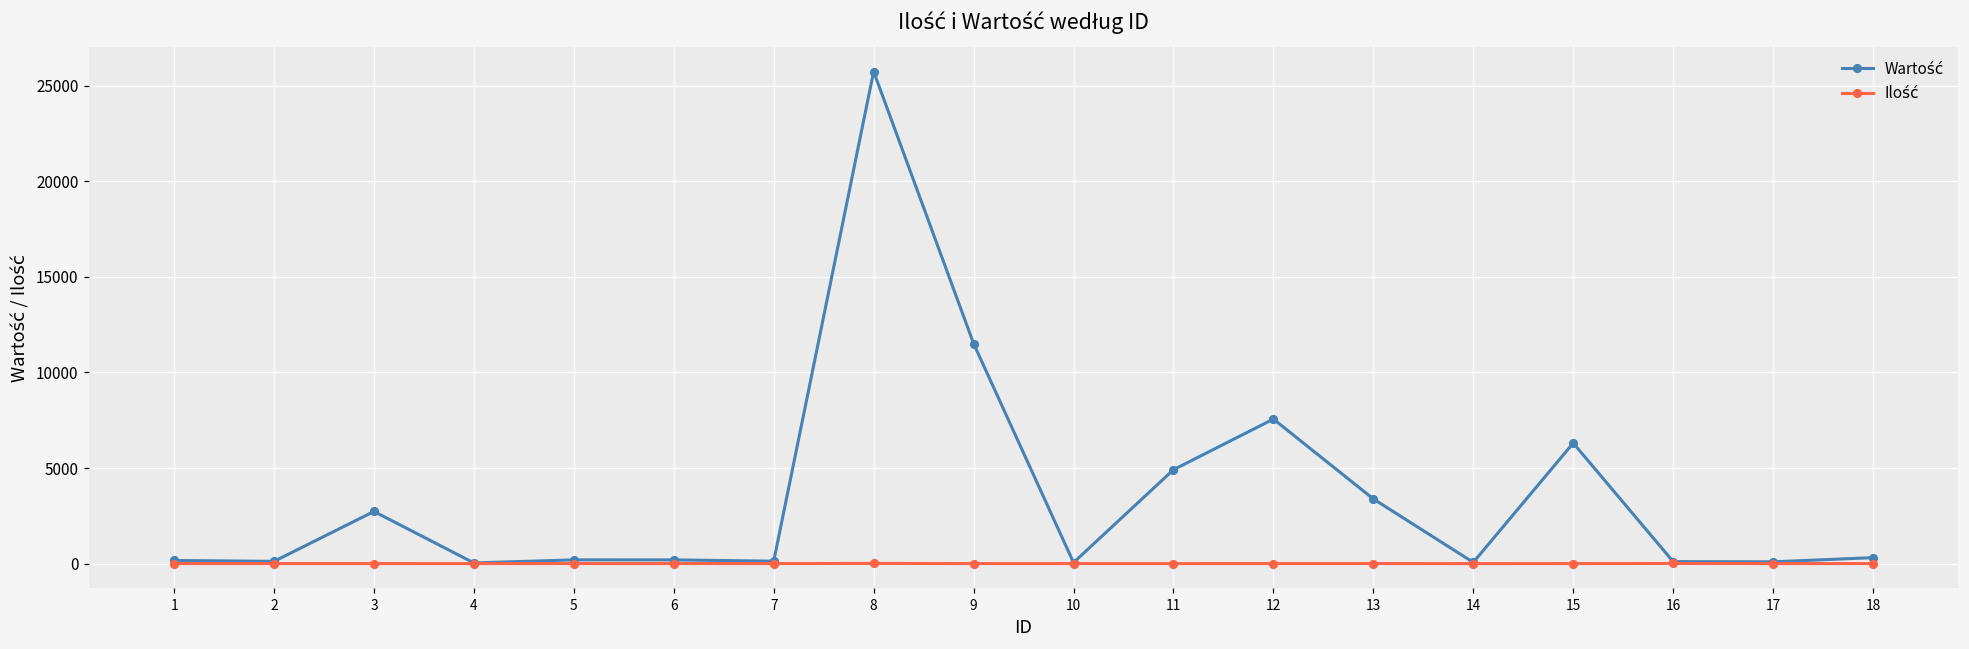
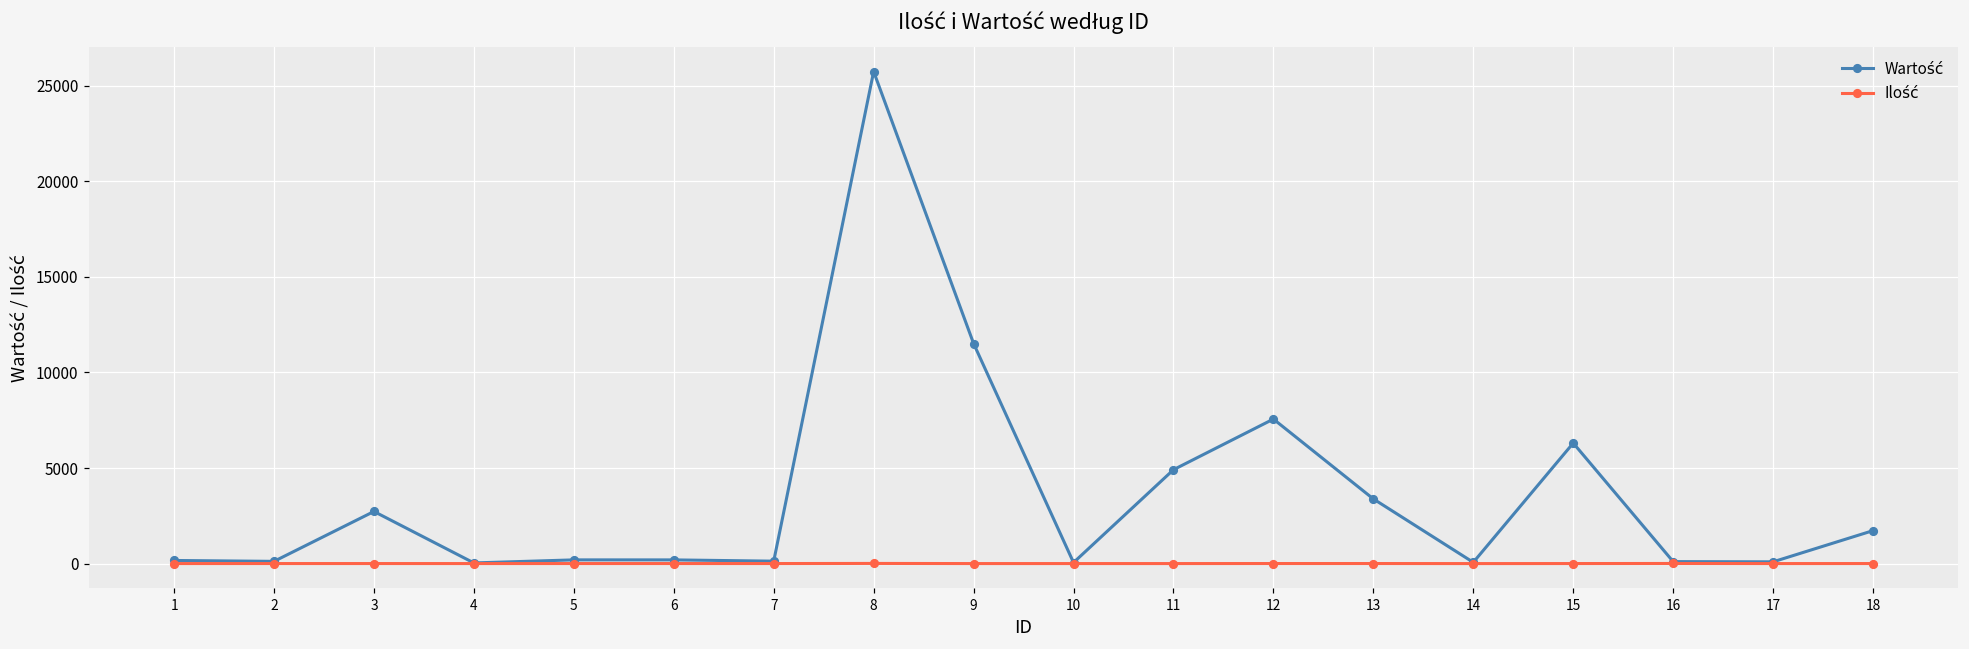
  {
    "Wartość": {
      "1": 200,
      "3": 2700,
      "5": 200,
      "6": 200,
      "8": 25700,
      "9": 11500,
      "11": 4900,
      "12": 7600,
      "13": 3400,
      "15": 6300,
-     "18": 300
+     "18": 1700
    },
    "Ilość": {
      "1": 0,
      "3": 0,
      "5": 0,
      "6": 0,
      "8": 0,
      "9": 0,
      "11": 0,
      "12": 0,
      "13": 0,
      "15": 0,
      "18": 0
    }
  }
